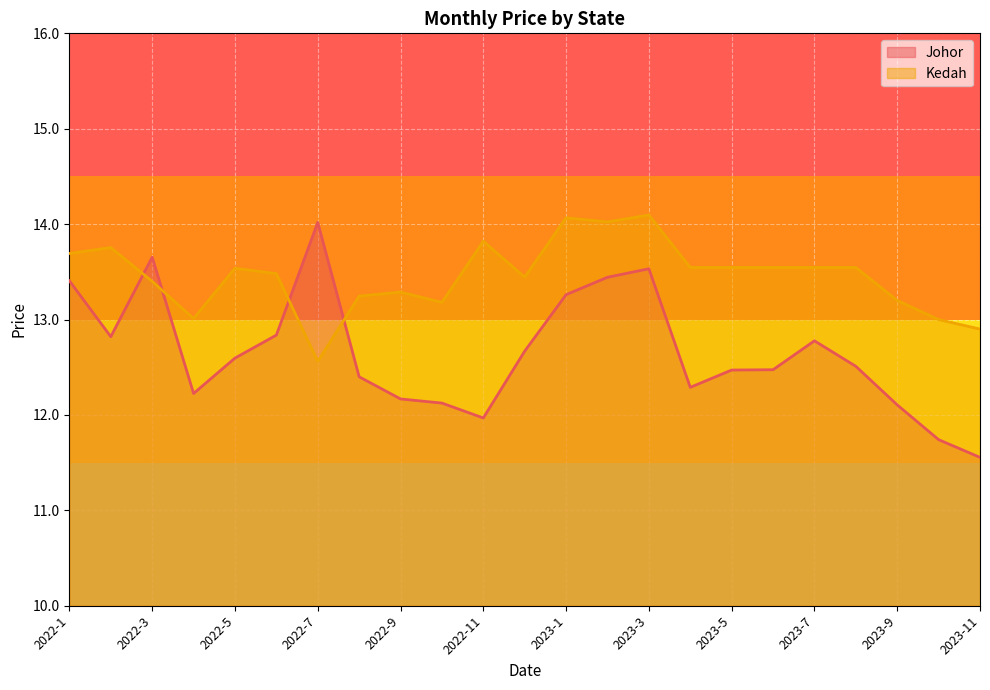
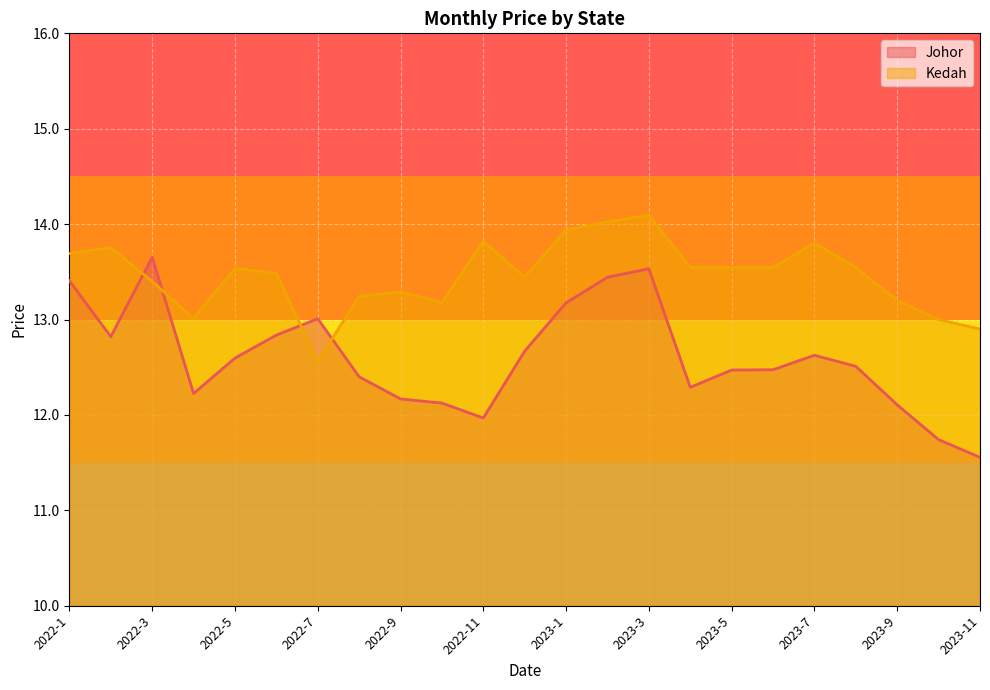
  {
    "Johor": {
      "2022-1": 13.4,
      "2022-3": 13.7,
      "2022-5": 12.6,
-     "2022-7": 14.0,
+     "2022-7": 13.0,
      "2022-9": 12.2,
      "2022-11": 12.0,
-     "2023-1": 13.3,
+     "2023-1": 13.2,
      "2023-3": 13.5,
      "2023-5": 12.5,
-     "2023-7": 12.8,
+     "2023-7": 12.6,
      "2023-9": 12.1,
      "2023-11": 11.6
    },
    "Kedah": {
      "2022-1": 13.7,
      "2022-3": 13.4,
      "2022-5": 13.5,
      "2022-7": 12.6,
      "2022-9": 13.3,
      "2022-11": 13.8,
-     "2023-1": 14.1,
+     "2023-1": 13.9,
      "2023-3": 14.1,
      "2023-5": 13.5,
-     "2023-7": 13.5,
+     "2023-7": 13.8,
      "2023-9": 13.2,
      "2023-11": 12.9
    }
  }
